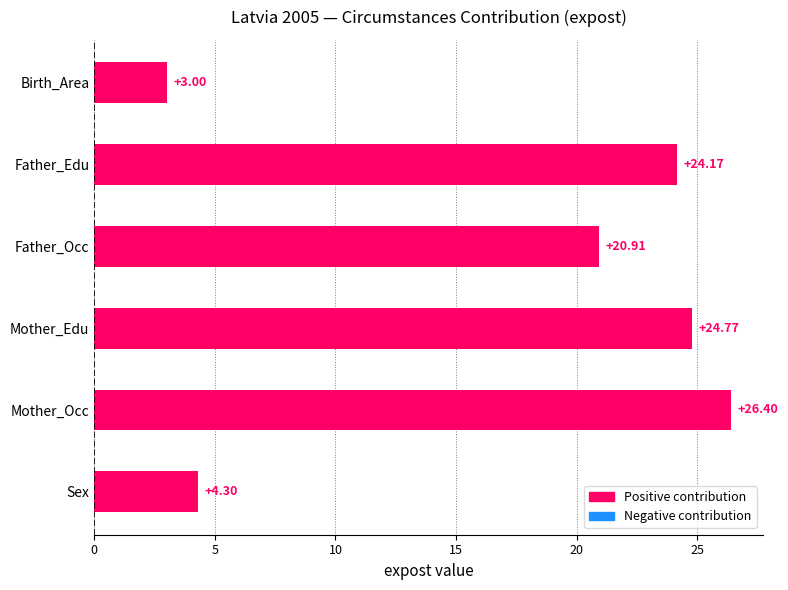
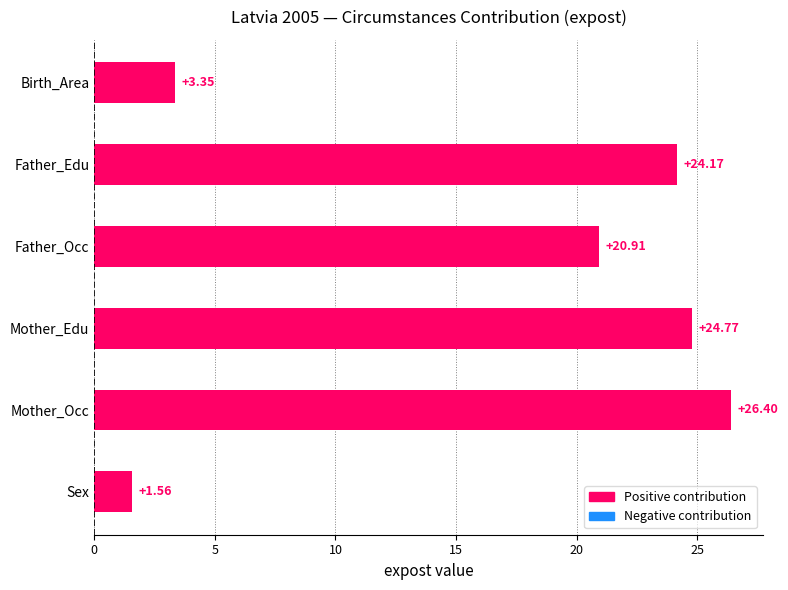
  {
-   "Birth_Area": "+3.00",
+   "Birth_Area": "+3.35",
    "Father_Edu": "+24.17",
    "Father_Occ": "+20.91",
    "Mother_Edu": "+24.77",
    "Mother_Occ": "+26.40",
-   "Sex": "+4.30"
+   "Sex": "+1.56"
  }
